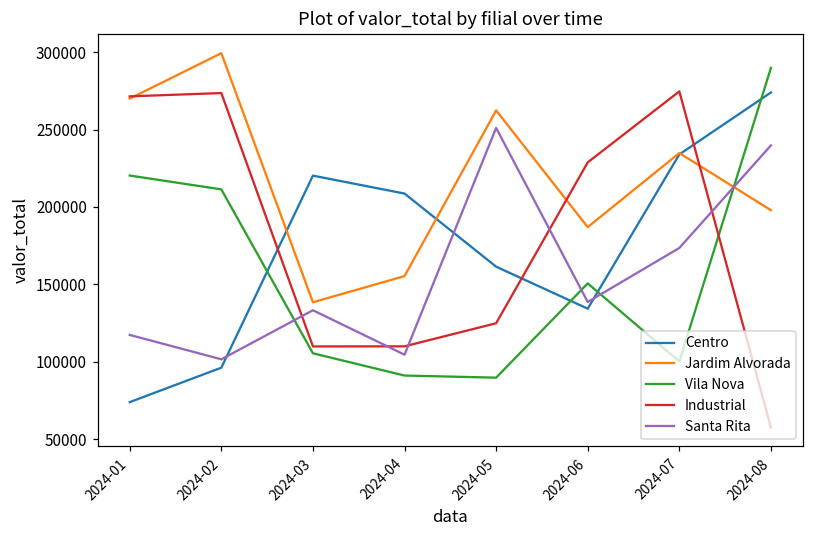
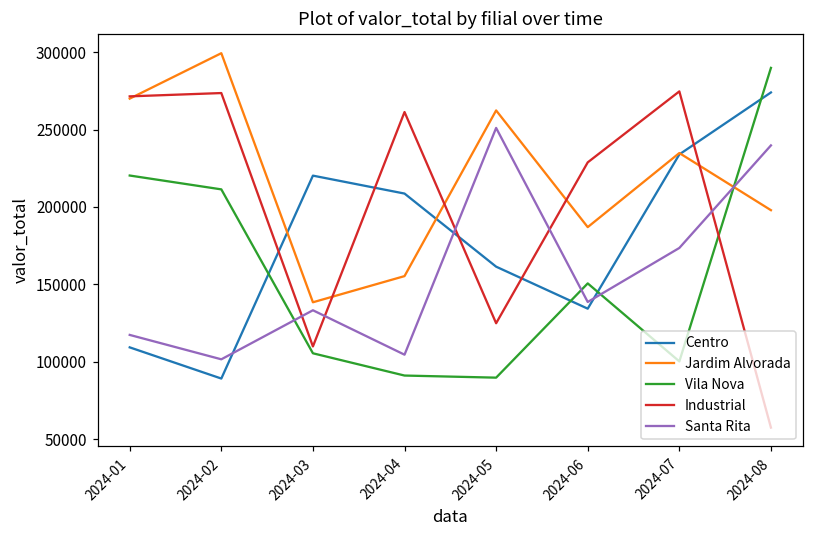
  {
    "Centro": {
-     "2024-01": 74000,
-     "2024-02": 96000,
+     "2024-01": 109000,
+     "2024-02": 89000,
      "2024-03": 220000,
      "2024-04": 209000,
      "2024-05": 161000,
      "2024-06": 134000,
      "2024-08": 274000
    },
    "Jardim Alvorada": {
      "2024-02": 299000,
      "2024-03": 138000,
      "2024-04": 155000,
      "2024-05": 262000,
      "2024-06": 187000,
      "2024-08": 198000
    },
    "Vila Nova": {
      "2024-01": 220000,
      "2024-02": 211000,
      "2024-03": 105000,
      "2024-04": 91000,
      "2024-05": 90000,
      "2024-06": 151000,
      "2024-08": 290000
    },
    "Industrial": {
      "2024-02": 274000,
      "2024-03": 110000,
-     "2024-04": 110000,
+     "2024-04": 261000,
      "2024-05": 125000,
      "2024-06": 229000,
      "2024-07": 275000
    },
    "Santa Rita": {
      "2024-01": 117000,
      "2024-02": 102000,
      "2024-03": 133000,
      "2024-04": 105000,
      "2024-05": 251000,
      "2024-06": 139000,
      "2024-07": 174000,
      "2024-08": 240000
    }
  }
